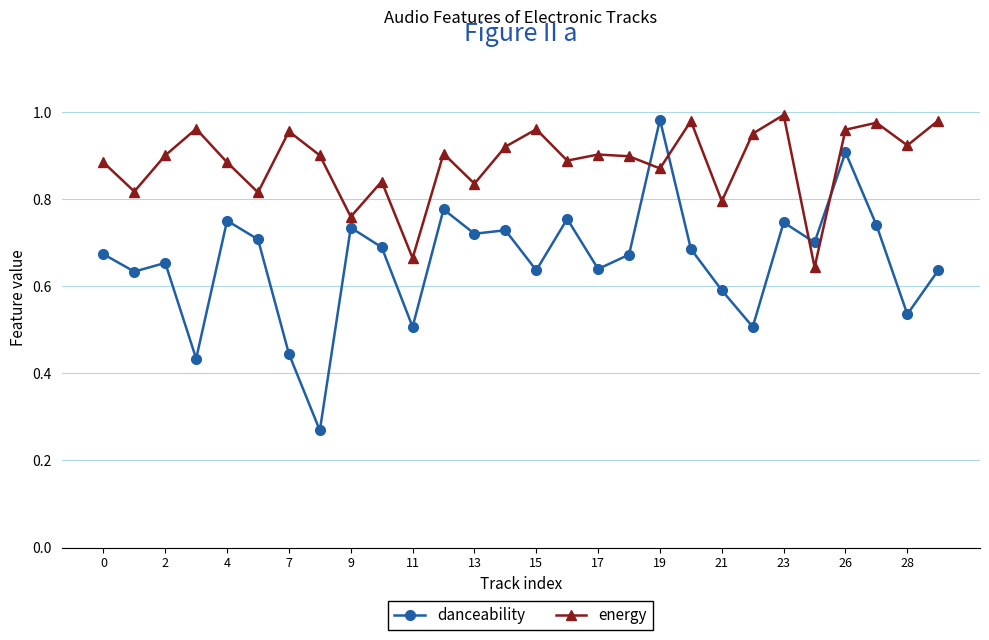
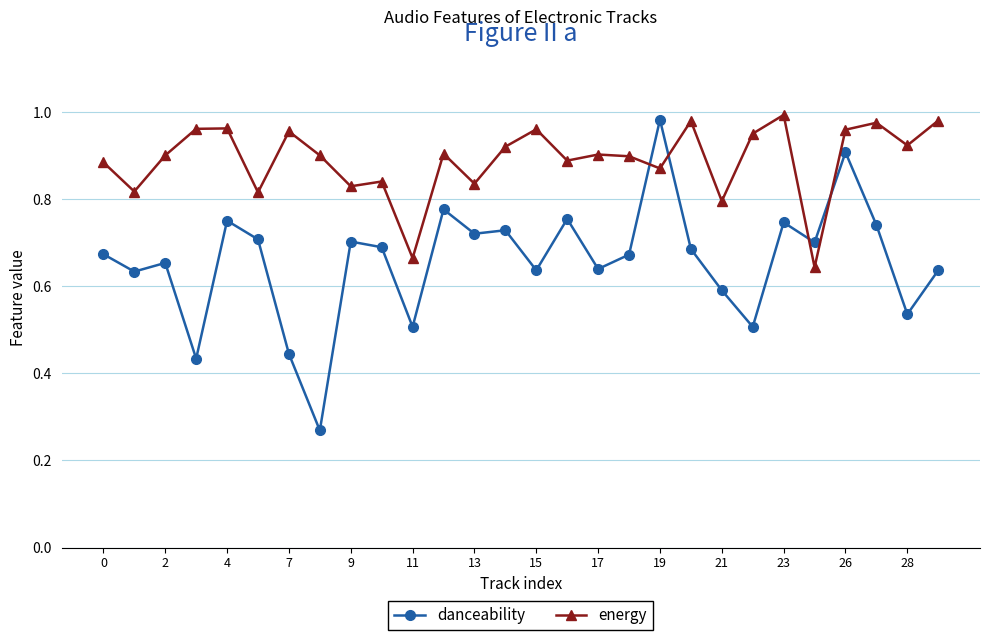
  {
    "danceability": {
      "0": 0.67,
      "2": 0.65,
      "4": 0.75,
      "7": 0.45,
-     "9": 0.74,
+     "9": 0.70,
      "11": 0.51,
      "13": 0.72,
      "15": 0.64,
      "17": 0.64,
      "19": 0.98,
      "21": 0.59,
      "23": 0.75,
      "26": 0.91,
      "28": 0.54
    },
    "energy": {
      "0": 0.89,
      "2": 0.90,
-     "4": 0.89,
+     "4": 0.96,
      "7": 0.96,
-     "9": 0.76,
+     "9": 0.83,
      "11": 0.67,
      "13": 0.84,
      "15": 0.96,
      "17": 0.90,
      "19": 0.87,
      "21": 0.80,
      "23": 0.99,
      "26": 0.96,
      "28": 0.92
    }
  }
